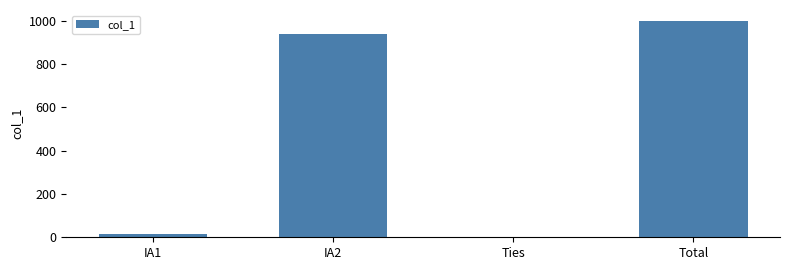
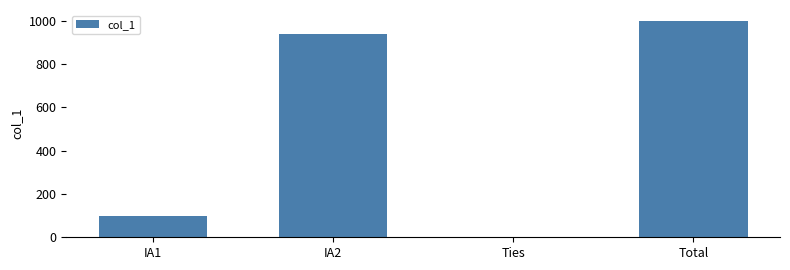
  {
-   "IA1": 20,
+   "IA1": 100,
    "IA2": 940,
    "Ties": 0,
    "Total": 1000
  }
